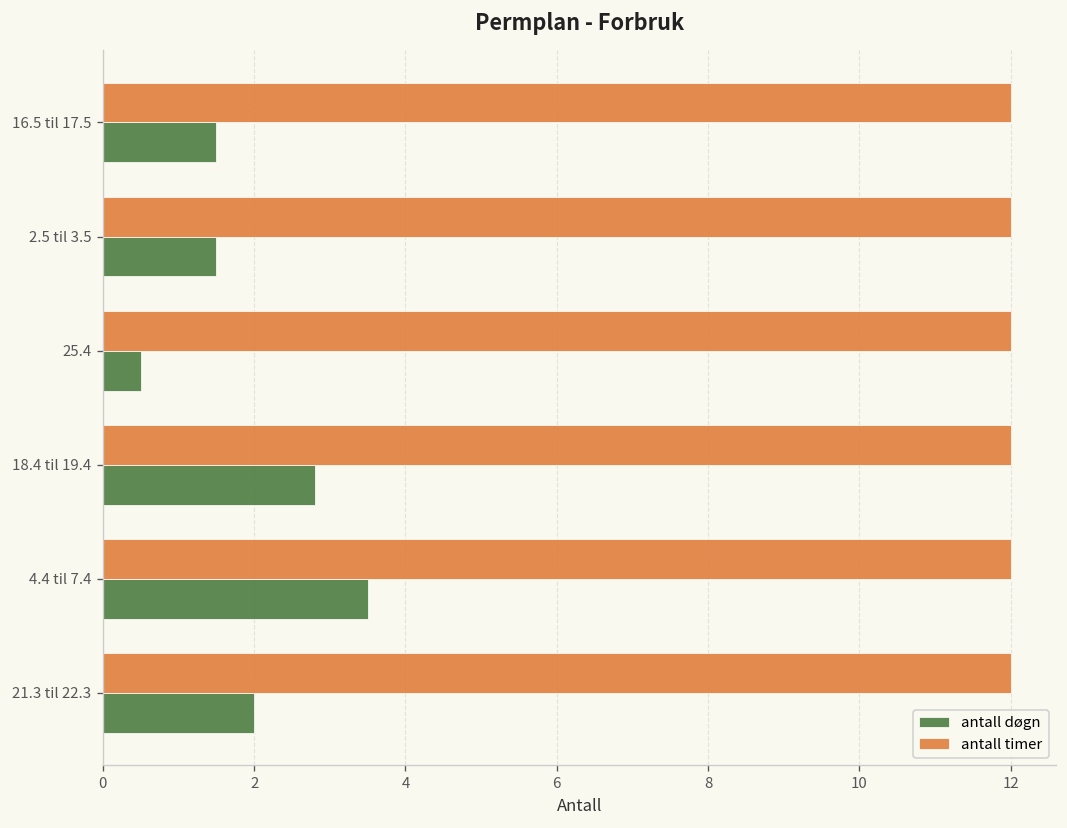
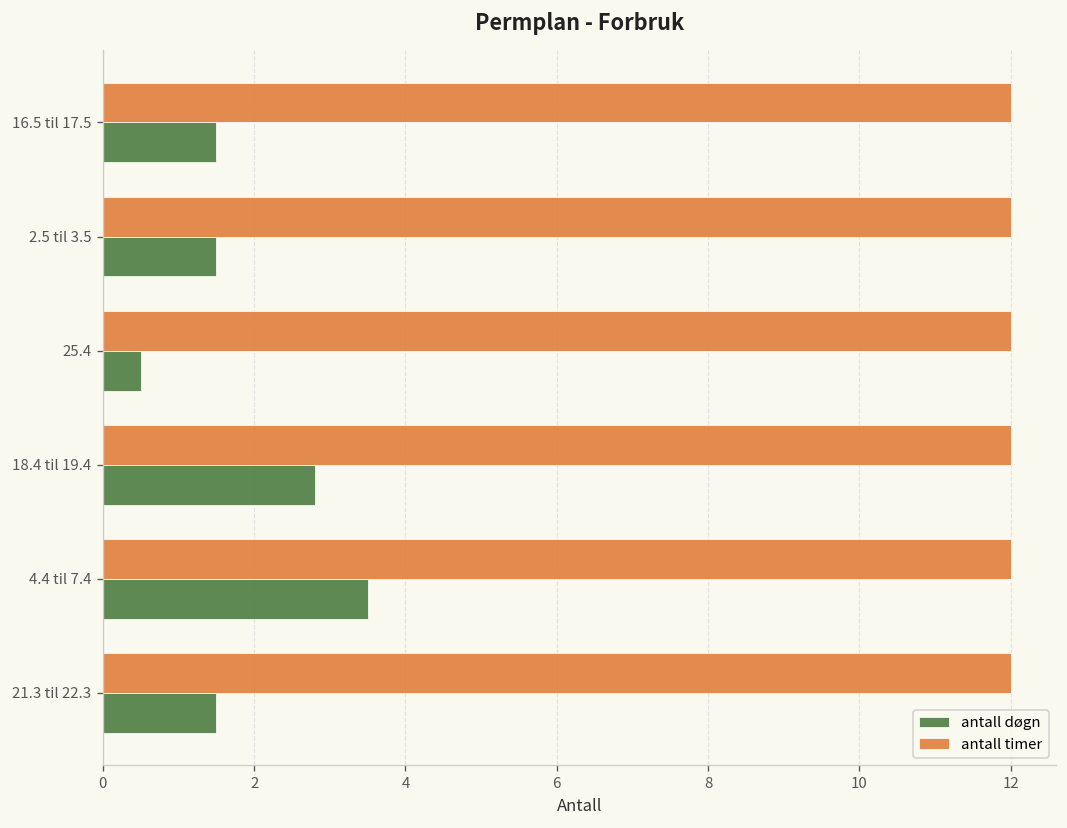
  {
    "antall døgn": {
      "16.5 til 17.5": 1.5,
      "2.5 til 3.5": 1.5,
      "25.4": 0.5,
      "18.4 til 19.4": 2.8,
      "4.4 til 7.4": 3.5,
-     "21.3 til 22.3": 2.0
+     "21.3 til 22.3": 1.5
    },
    "antall timer": {
      "16.5 til 17.5": 12.0,
      "2.5 til 3.5": 12.0,
      "25.4": 12.0,
      "18.4 til 19.4": 12.0,
      "4.4 til 7.4": 12.0,
      "21.3 til 22.3": 12.0
    }
  }
